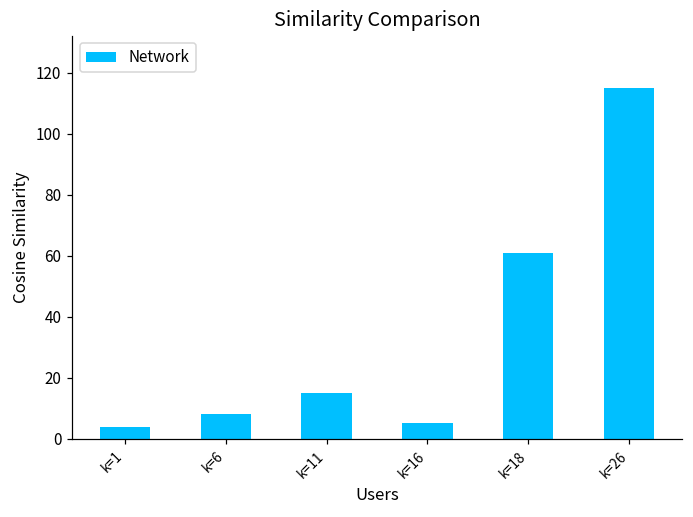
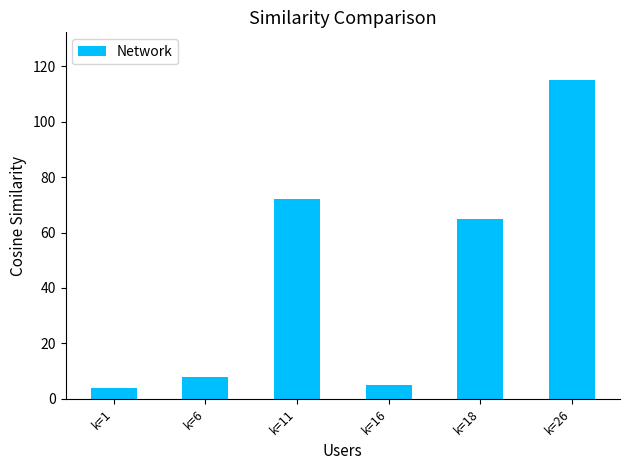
  {
    "k=1": 4,
    "k=6": 8,
-   "k=11": 15,
+   "k=11": 72,
    "k=16": 5,
-   "k=18": 61,
+   "k=18": 65,
    "k=26": 115
  }
